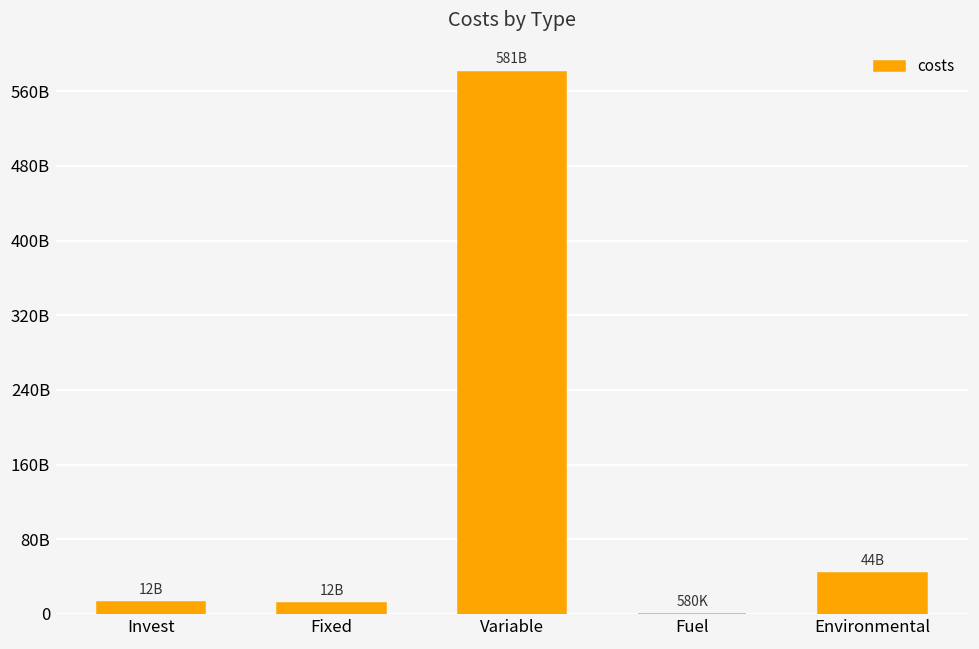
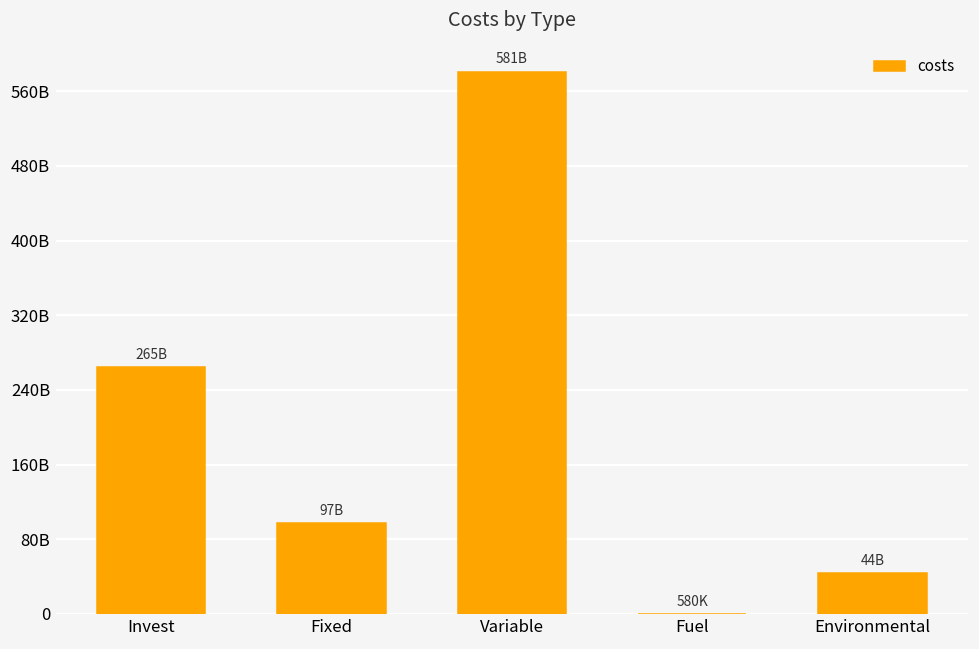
  {
-   "Invest": "12B",
-   "Fixed": "12B",
+   "Invest": "265B",
+   "Fixed": "97B",
    "Variable": "581B",
    "Fuel": "580K",
    "Environmental": "44B"
  }
